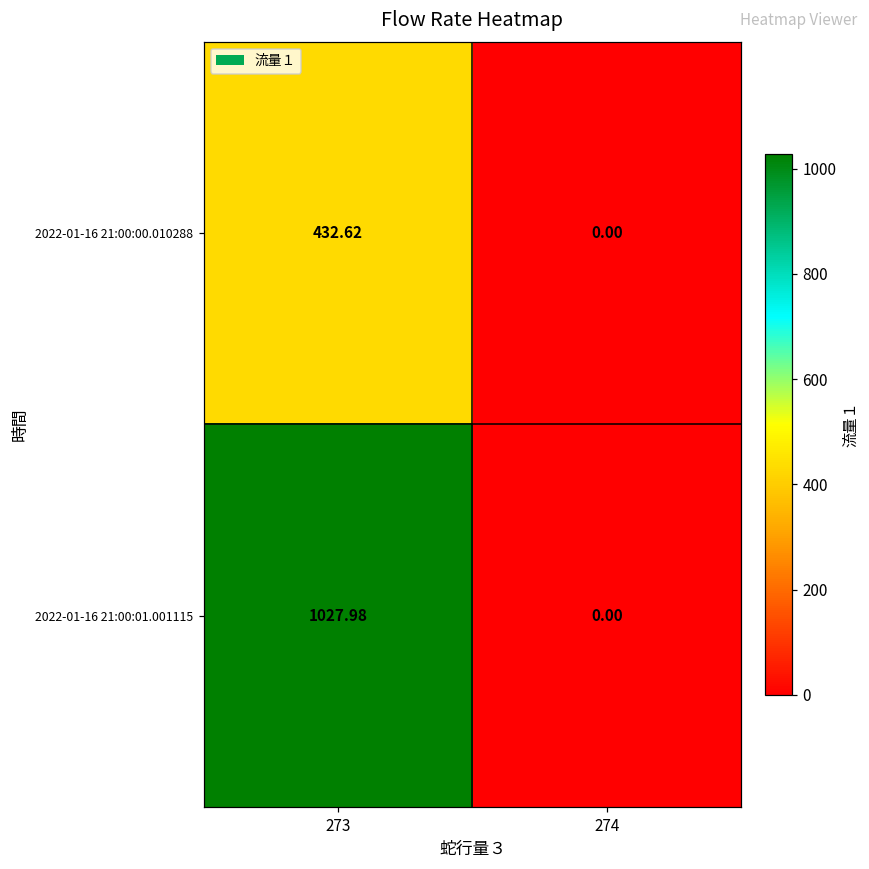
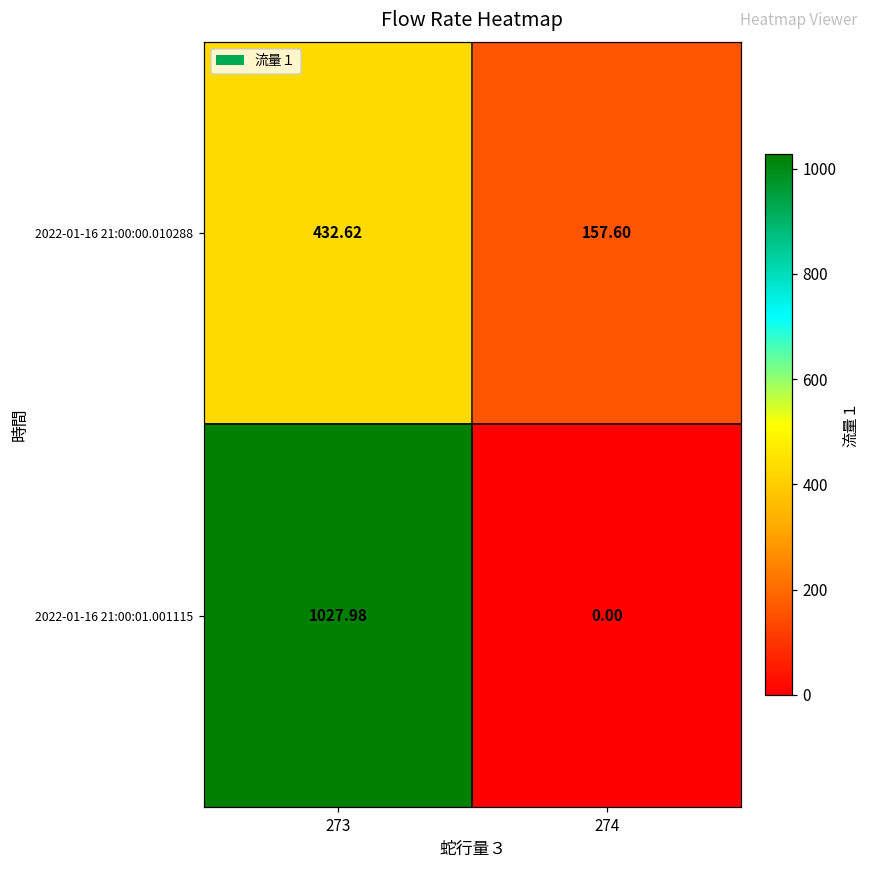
  {
    "2022-01-16 21:00:00.010288": {
      "273": 432.62,
-     "274": 0.00
+     "274": 157.60
    },
    "2022-01-16 21:00:01.001115": {
      "273": 1027.98,
      "274": 0.00
    }
  }
